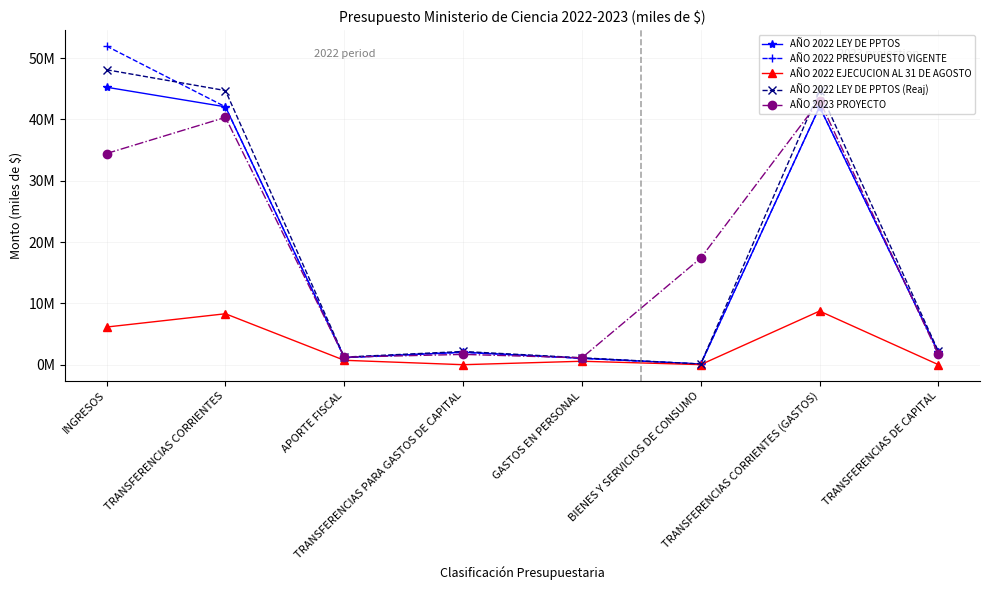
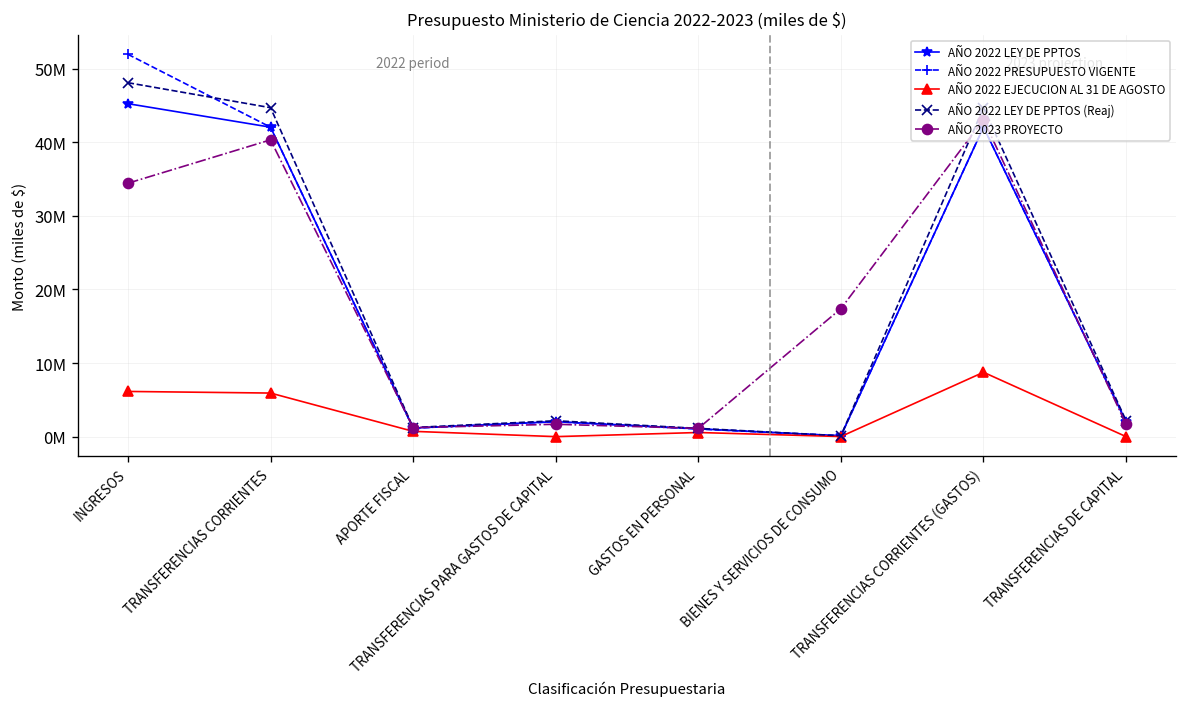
  {
    "AÑO 2022 EJECUCION AL 31 DE AGOSTO": {
      "INGRESOS": 6000000,
-     "TRANSFERENCIAS CORRIENTES": 8000000,
+     "TRANSFERENCIAS CORRIENTES": 6000000,
      "APORTE FISCAL": 1000000,
      "TRANSFERENCIAS PARA GASTOS DE CAPITAL": 0,
      "GASTOS EN PERSONAL": 1000000,
      "TRANSFERENCIAS CORRIENTES (GASTOS)": 9000000,
      "TRANSFERENCIAS DE CAPITAL": 0
    },
    "AÑO 2022 LEY DE PPTOS (Reaj)": {
      "INGRESOS": 48000000,
      "TRANSFERENCIAS CORRIENTES": 45000000
    },
    "AÑO 2023 PROYECTO": {
      "INGRESOS": 34000000,
      "TRANSFERENCIAS CORRIENTES": 40000000,
      "BIENES Y SERVICIOS DE CONSUMO": 17000000
    }
  }
